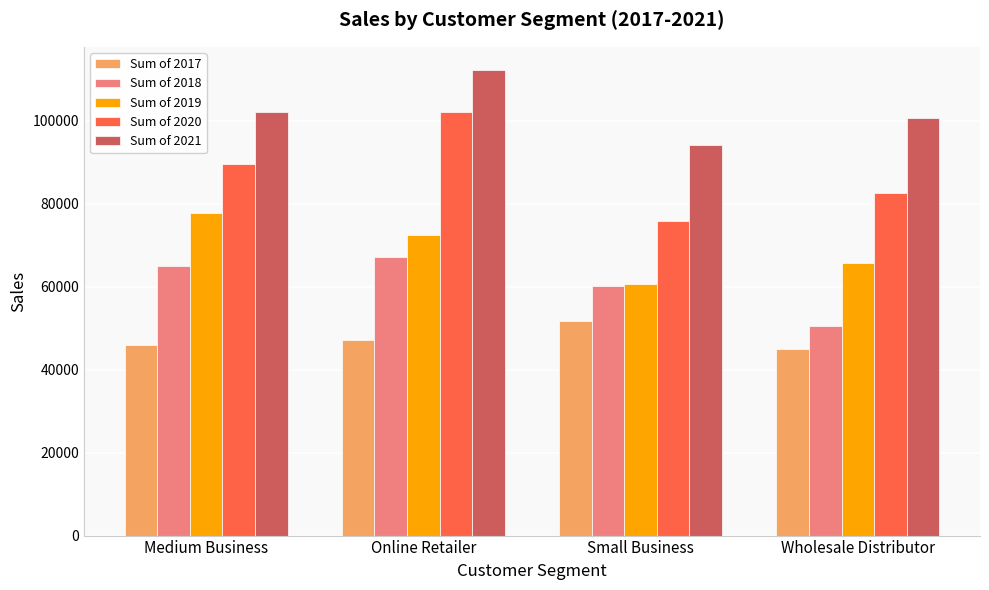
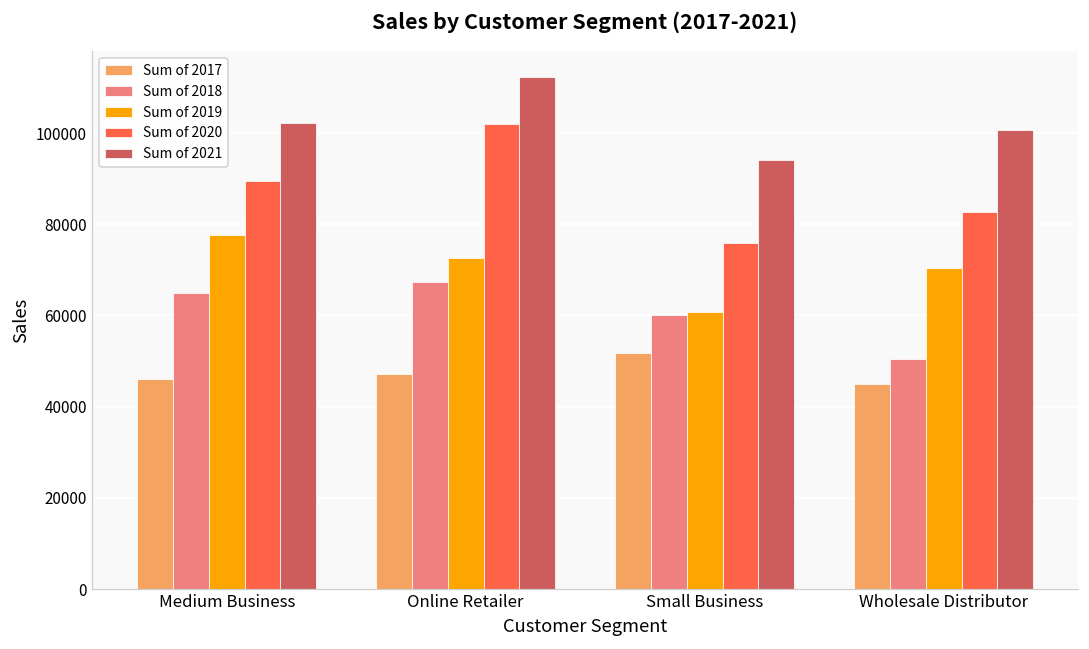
  {
    "Sum of 2019": {
      "Medium Business": 78000,
      "Online Retailer": 73000,
      "Small Business": 61000,
-     "Wholesale Distributor": 66000
+     "Wholesale Distributor": 70000
    }
  }
